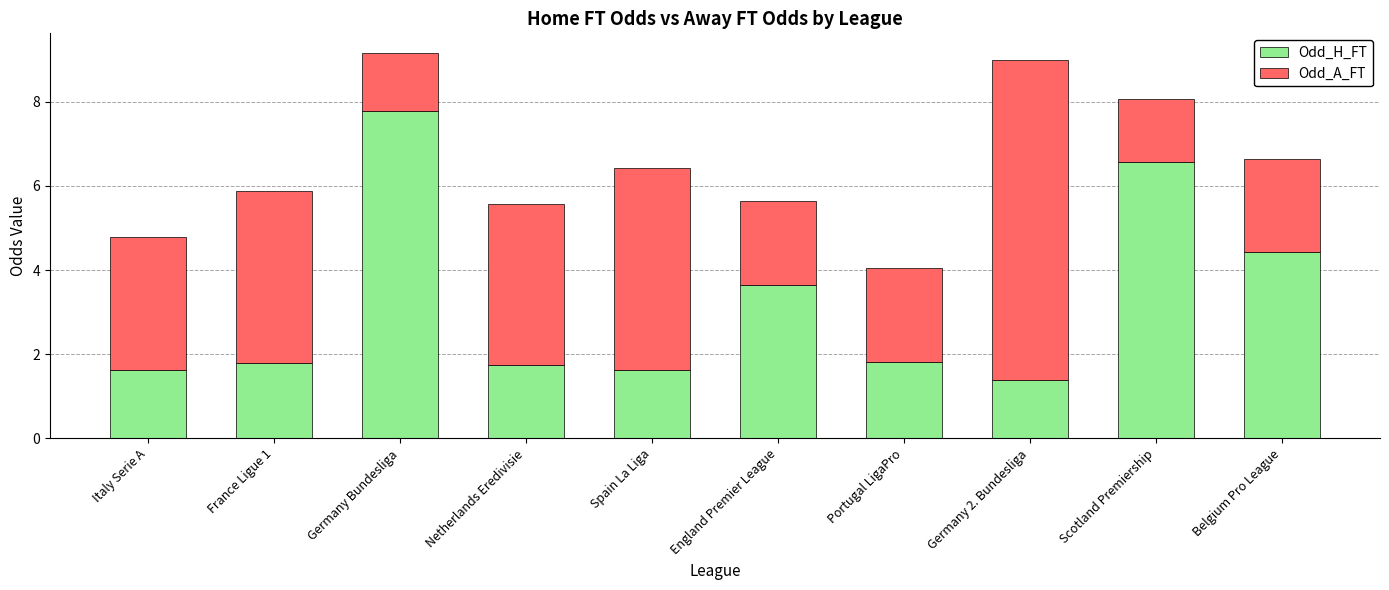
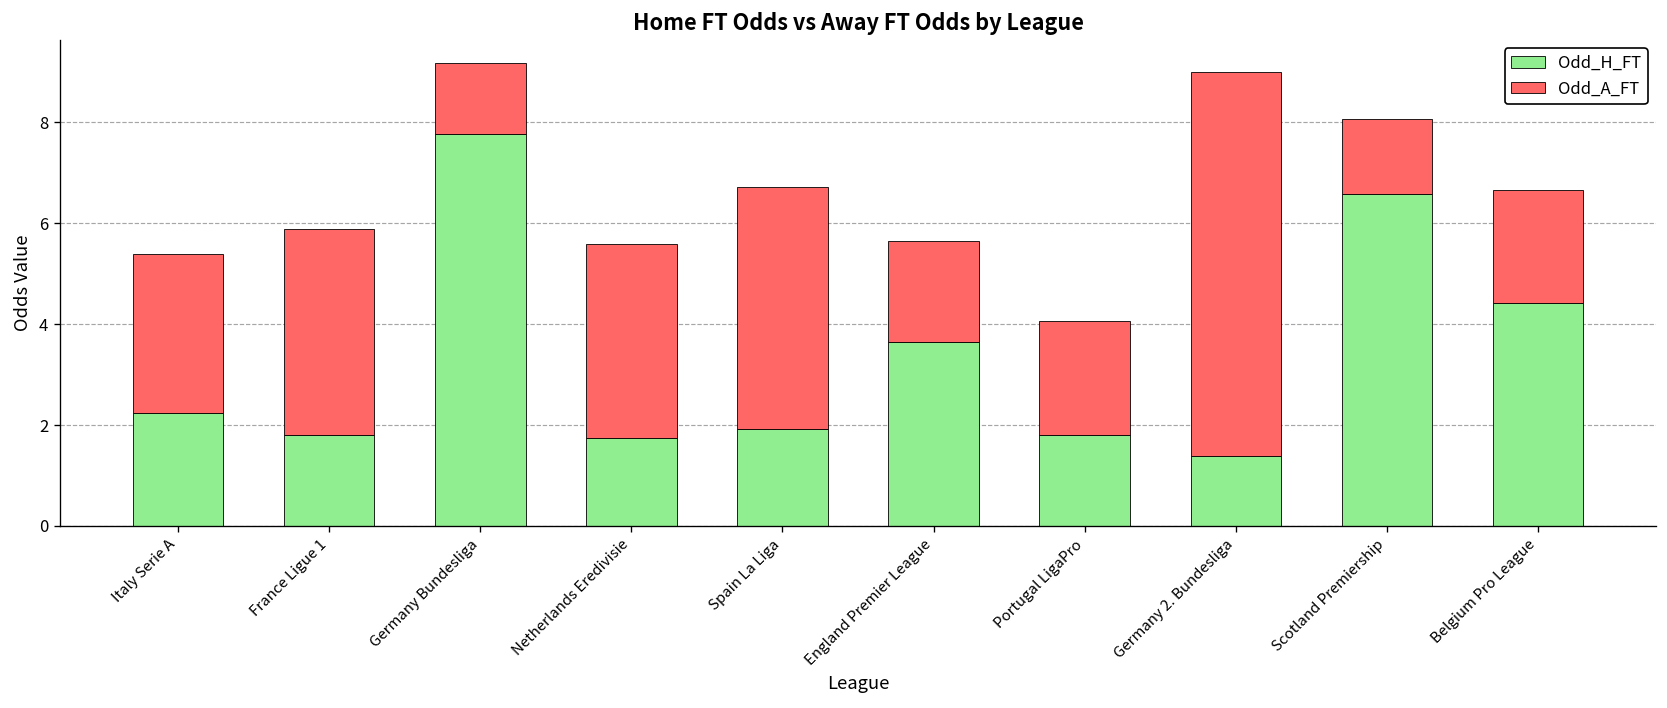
  {
    "Odd_H_FT": {
-     "Italy Serie A": 1.6,
+     "Italy Serie A": 2.2,
      "France Ligue 1": 1.8,
      "Germany Bundesliga": 7.8,
      "Netherlands Eredivisie": 1.8,
-     "Spain La Liga": 1.6,
+     "Spain La Liga": 1.9,
      "England Premier League": 3.6,
      "Portugal LigaPro": 1.8,
      "Germany 2. Bundesliga": 1.4,
      "Scotland Premiership": 6.6,
      "Belgium Pro League": 4.4
    },
    "Odd_A_FT": {
      "Italy Serie A": 3.2,
      "France Ligue 1": 4.1,
      "Germany Bundesliga": 1.4,
      "Netherlands Eredivisie": 3.8,
      "Spain La Liga": 4.8,
      "England Premier League": 2.0,
      "Portugal LigaPro": 2.3,
      "Germany 2. Bundesliga": 7.6,
      "Scotland Premiership": 1.5,
      "Belgium Pro League": 2.2
    }
  }
